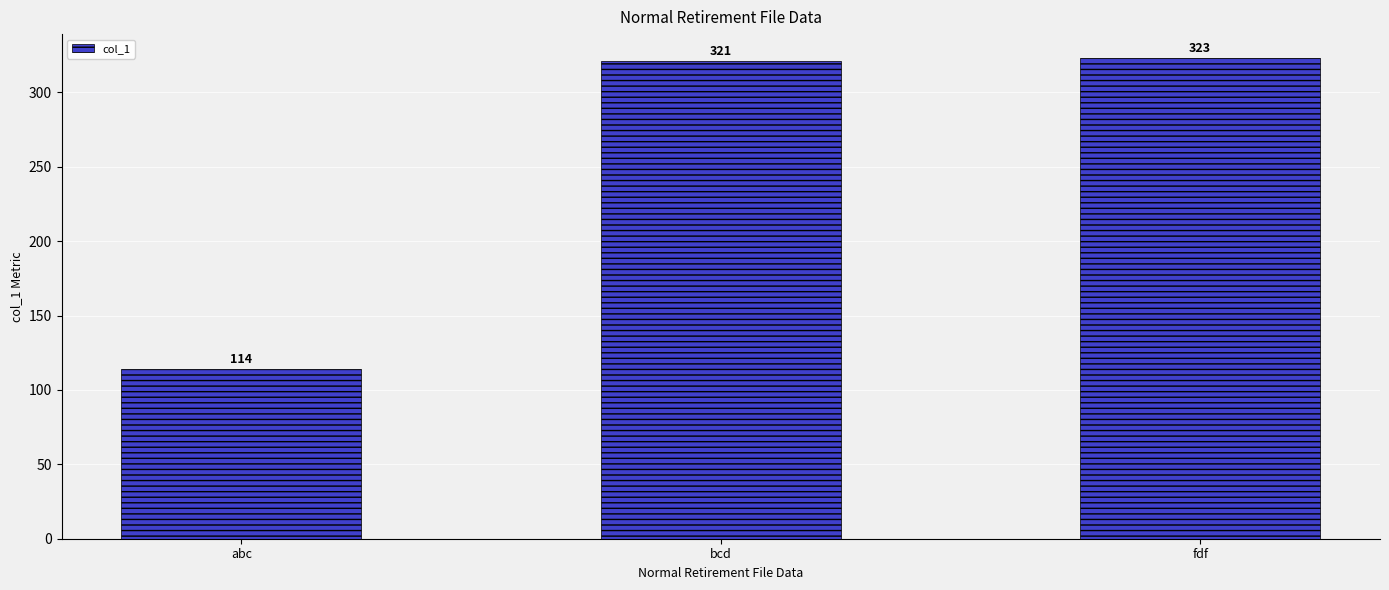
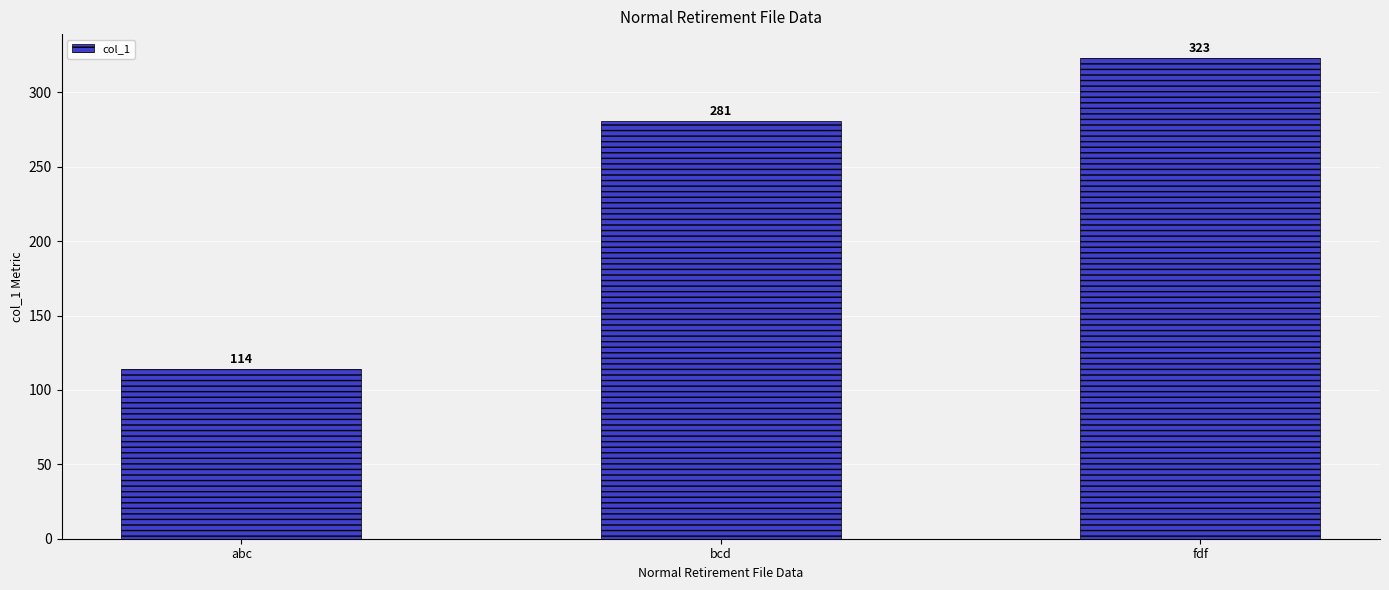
  {
    "abc": 114,
-   "bcd": 321,
+   "bcd": 281,
    "fdf": 323
  }
